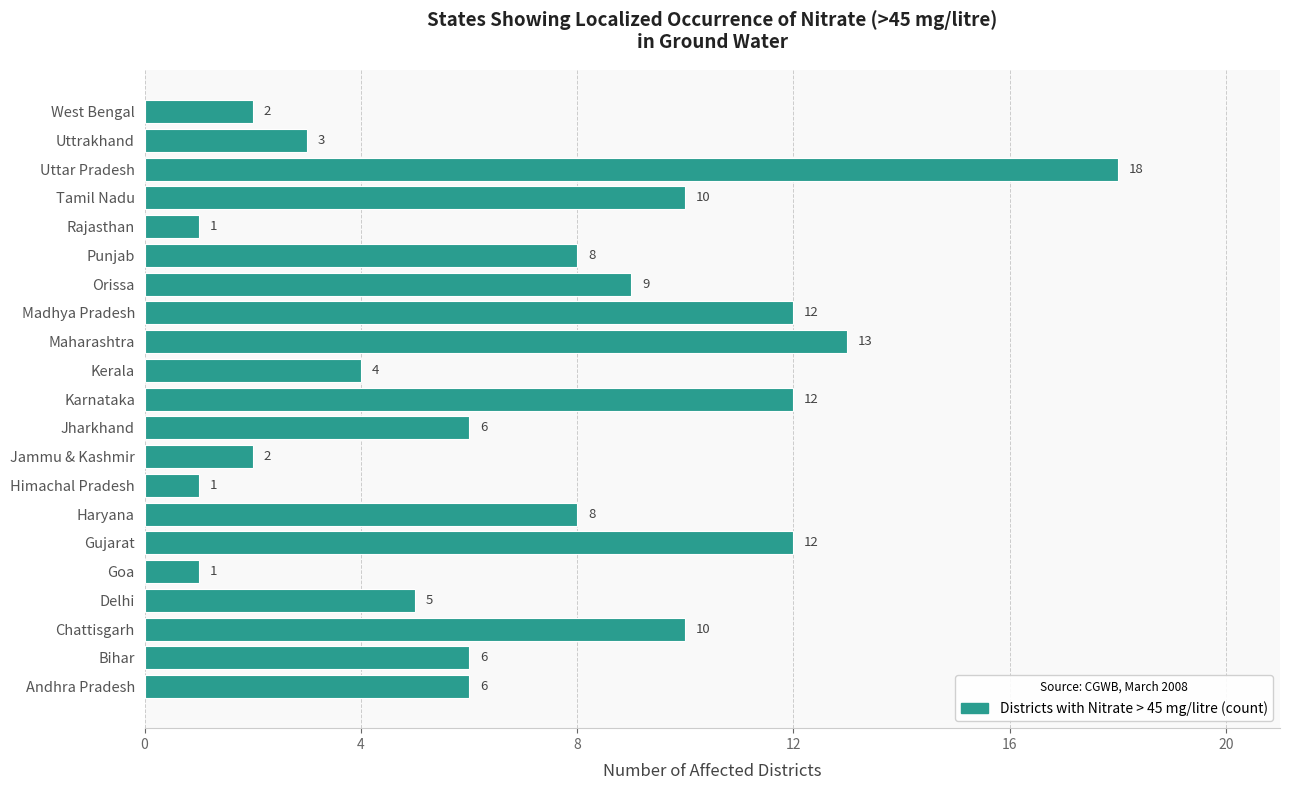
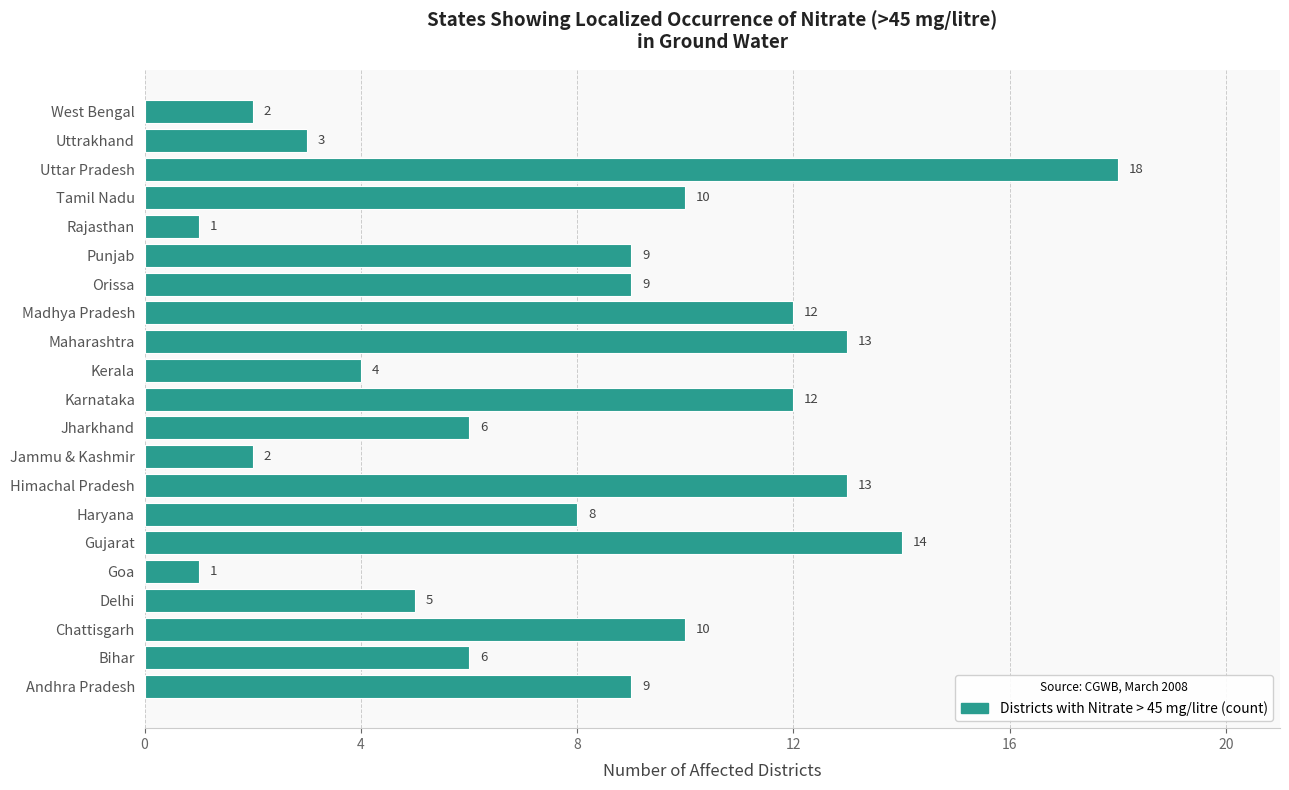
  {
    "West Bengal": 2,
    "Uttrakhand": 3,
    "Uttar Pradesh": 18,
    "Tamil Nadu": 10,
    "Rajasthan": 1,
-   "Punjab": 8,
+   "Punjab": 9,
    "Orissa": 9,
    "Madhya Pradesh": 12,
    "Maharashtra": 13,
    "Kerala": 4,
    "Karnataka": 12,
    "Jharkhand": 6,
    "Jammu & Kashmir": 2,
-   "Himachal Pradesh": 1,
+   "Himachal Pradesh": 13,
    "Haryana": 8,
-   "Gujarat": 12,
+   "Gujarat": 14,
    "Goa": 1,
    "Delhi": 5,
    "Chattisgarh": 10,
    "Bihar": 6,
-   "Andhra Pradesh": 6
+   "Andhra Pradesh": 9
  }
